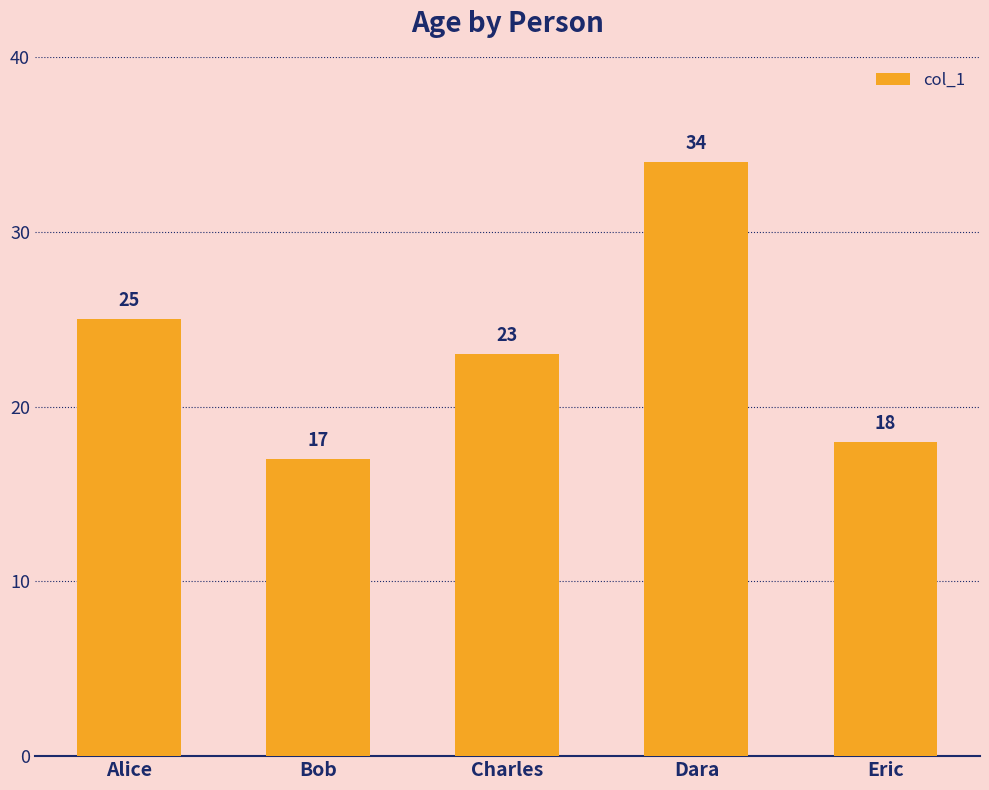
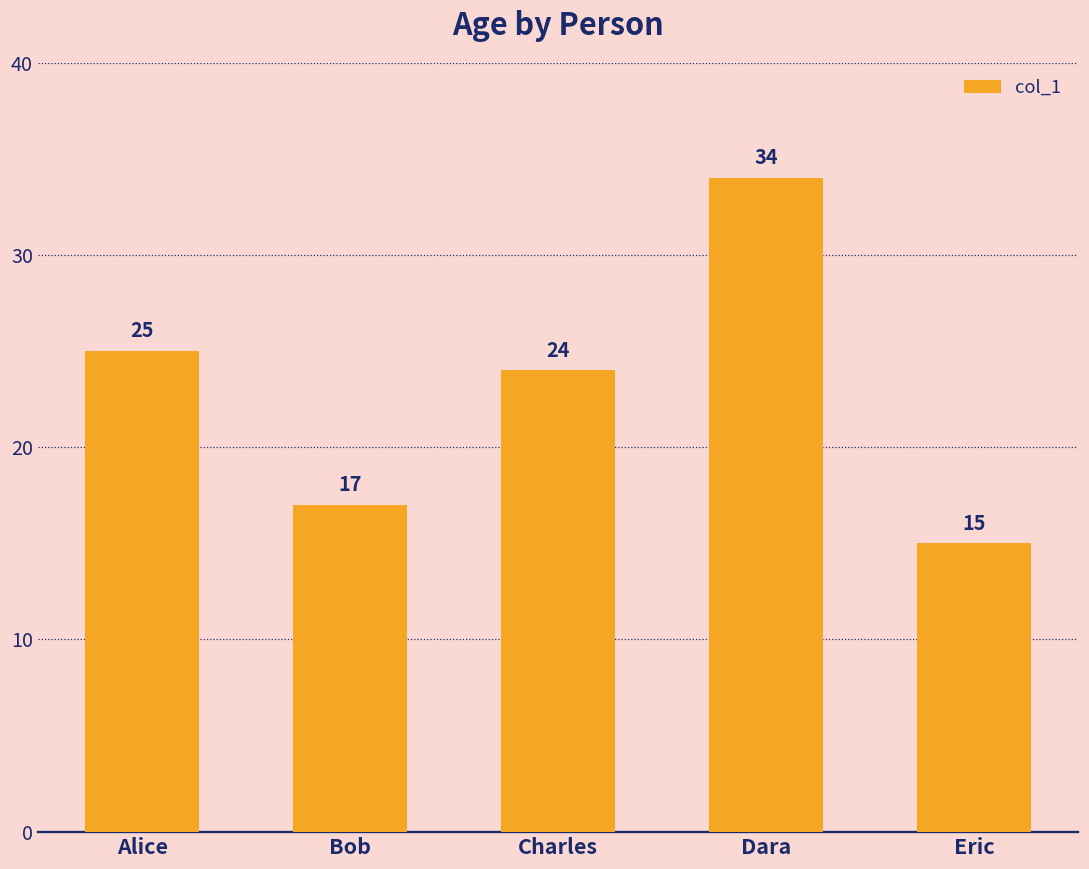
  {
    "Alice": 25,
    "Bob": 17,
-   "Charles": 23,
+   "Charles": 24,
    "Dara": 34,
-   "Eric": 18
+   "Eric": 15
  }
